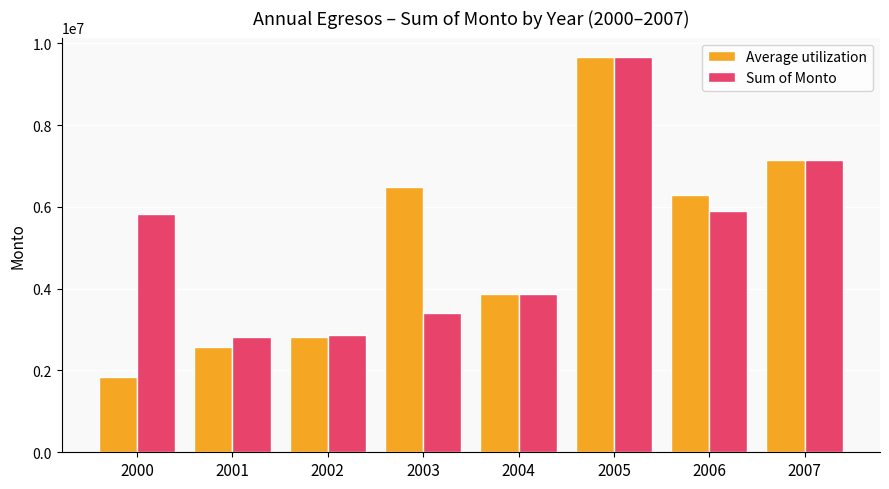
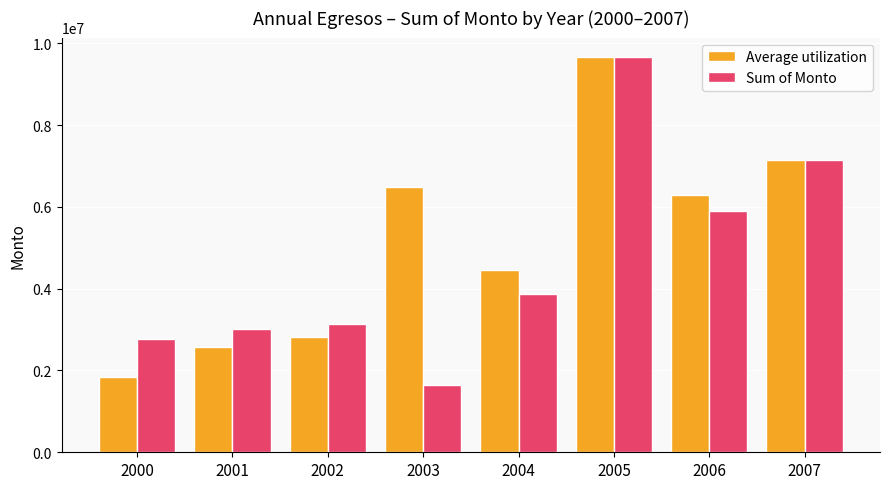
  {
    "Average utilization": {
      "2000": 1800000,
      "2001": 2600000,
      "2002": 2800000,
      "2003": 6500000,
-     "2004": 3900000,
+     "2004": 4500000,
      "2005": 9700000,
      "2006": 6300000,
      "2007": 7200000
    },
    "Sum of Monto": {
-     "2000": 5800000,
-     "2001": 2800000,
-     "2002": 2900000,
-     "2003": 3400000,
+     "2000": 2800000,
+     "2001": 3000000,
+     "2002": 3100000,
+     "2003": 1600000,
      "2004": 3900000,
      "2005": 9700000,
      "2006": 5900000,
      "2007": 7200000
    }
  }
